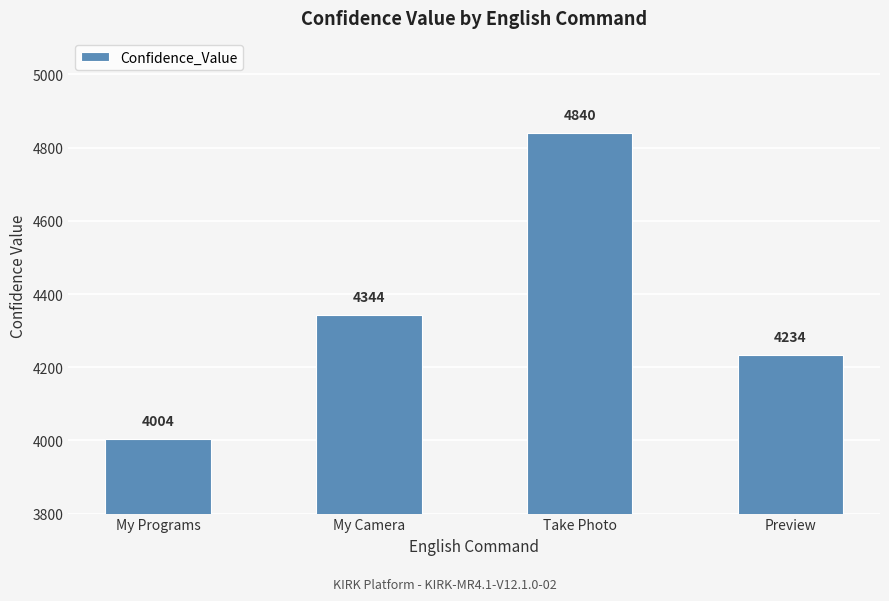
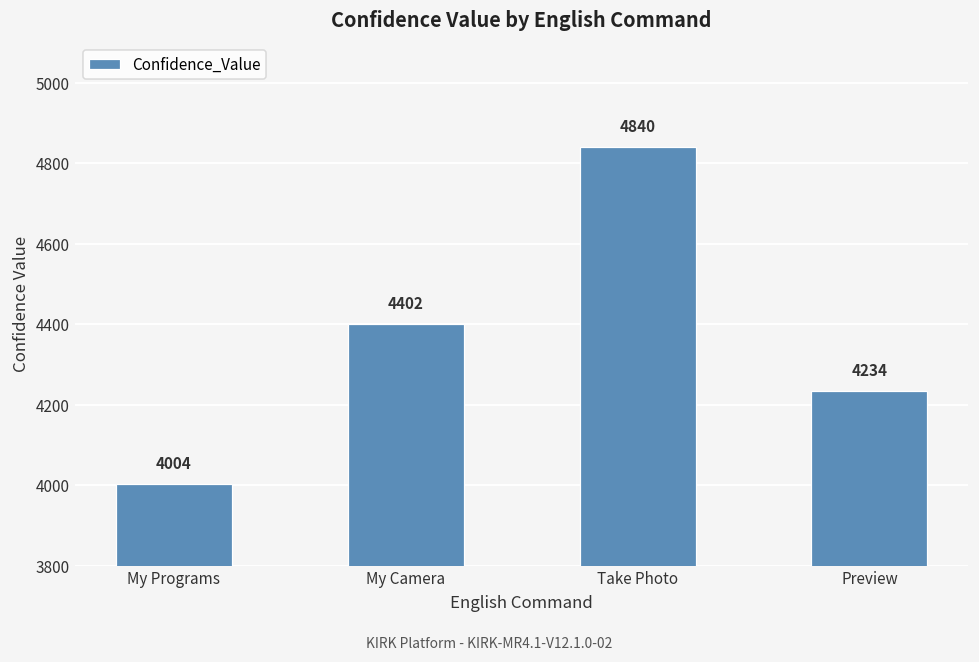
  {
    "My Programs": 4004,
-   "My Camera": 4344,
+   "My Camera": 4402,
    "Take Photo": 4840,
    "Preview": 4234
  }
